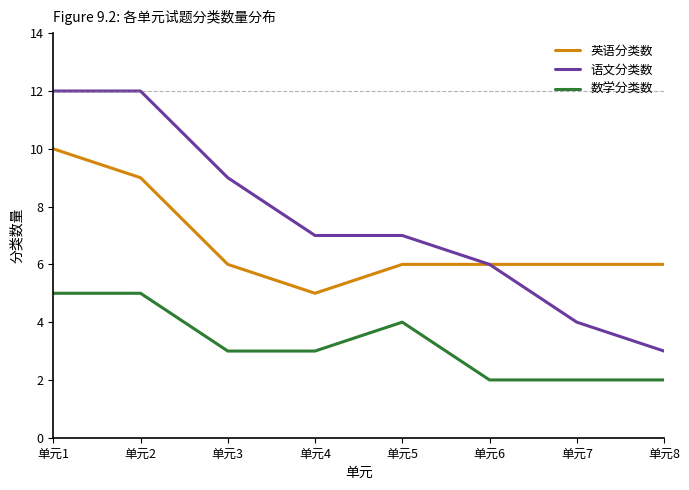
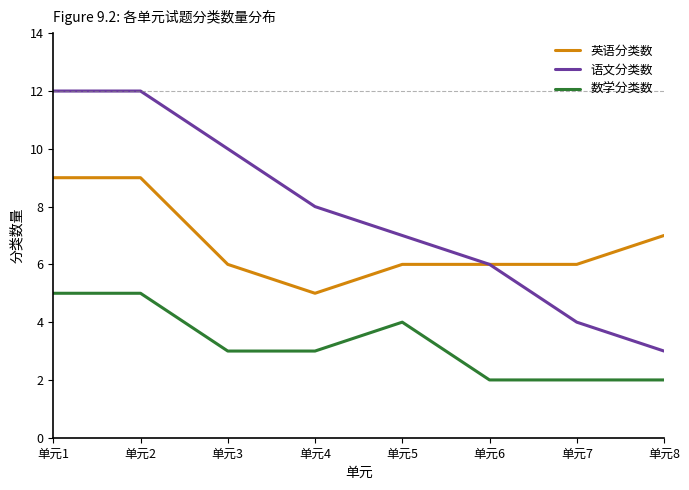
  {
    "英语分类数": {
-     "单元1": 10,
+     "单元1": 9,
      "单元2": 9,
      "单元3": 6,
      "单元4": 5,
      "单元5": 6,
      "单元7": 6,
-     "单元8": 6
+     "单元8": 7
    },
    "语文分类数": {
      "单元1": 12,
      "单元2": 12,
-     "单元3": 9,
-     "单元4": 7,
+     "单元3": 10,
+     "单元4": 8,
      "单元5": 7,
      "单元7": 4,
      "单元8": 3
    },
    "数学分类数": {
      "单元1": 5,
      "单元2": 5,
      "单元3": 3,
      "单元4": 3,
      "单元5": 4,
      "单元6": 2,
      "单元7": 2,
      "单元8": 2
    }
  }
